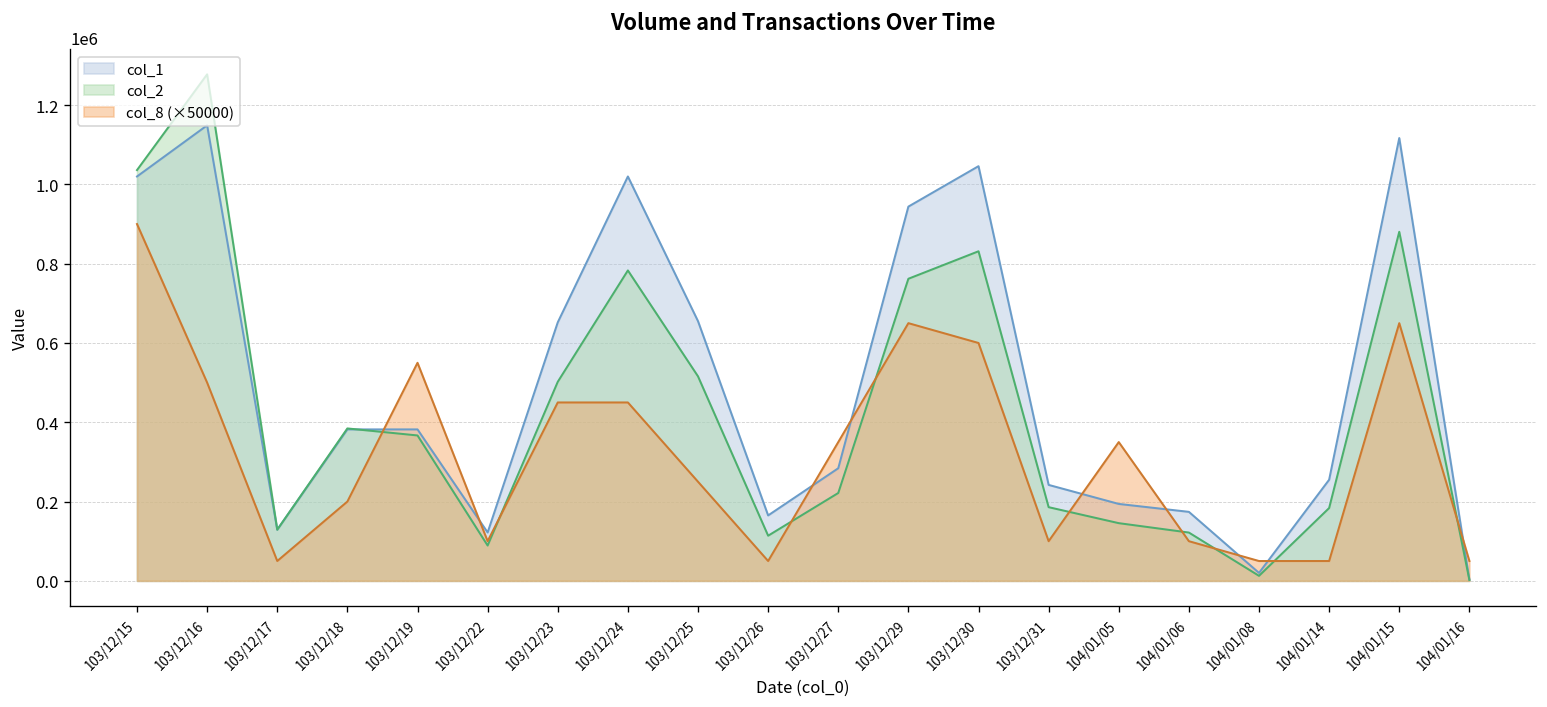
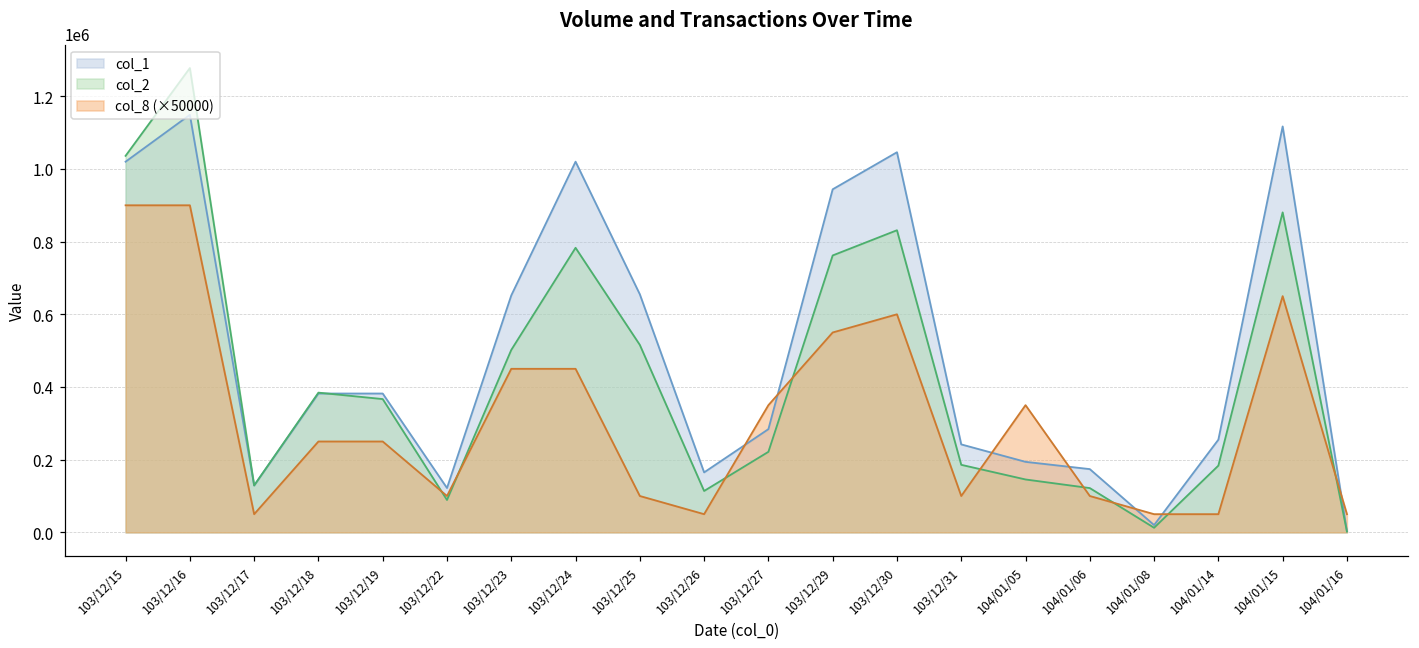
  {
    "col_8 (×50000)": {
      "103/12/15": 900000,
-     "103/12/16": 500000,
+     "103/12/16": 900000,
      "103/12/17": 50000,
-     "103/12/18": 200000,
-     "103/12/19": 550000,
+     "103/12/18": 250000,
+     "103/12/19": 250000,
      "103/12/22": 100000,
      "103/12/23": 450000,
      "103/12/24": 450000,
-     "103/12/25": 250000,
+     "103/12/25": 100000,
      "103/12/26": 50000,
      "103/12/27": 350000,
-     "103/12/29": 650000,
+     "103/12/29": 550000,
      "103/12/30": 600000,
      "103/12/31": 100000,
      "104/01/05": 350000,
      "104/01/06": 100000,
      "104/01/08": 50000,
      "104/01/14": 50000,
      "104/01/15": 650000,
      "104/01/16": 50000
    }
  }
